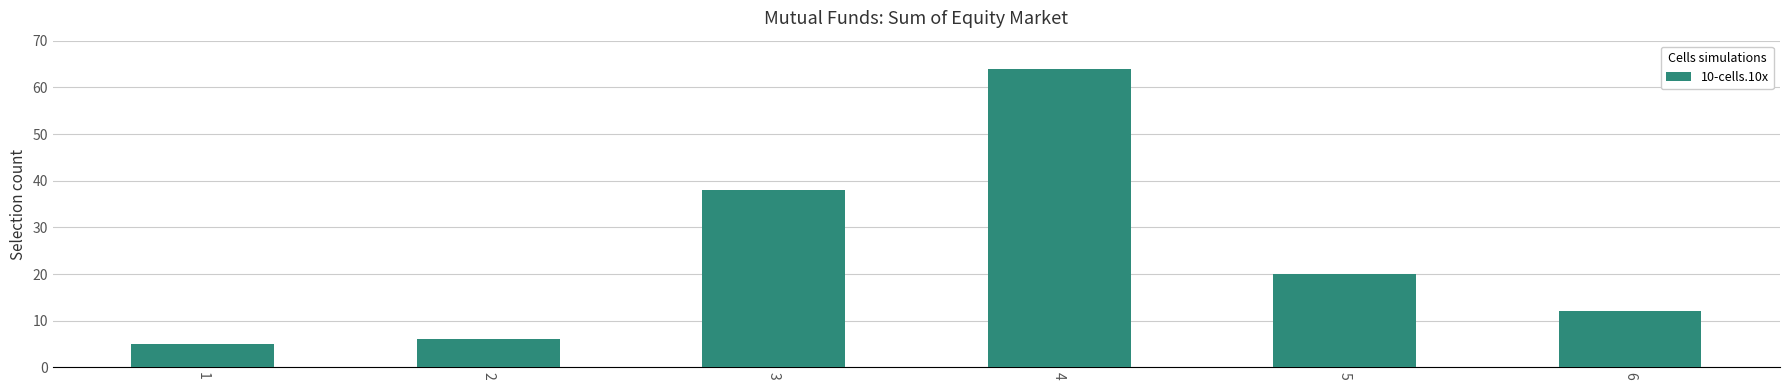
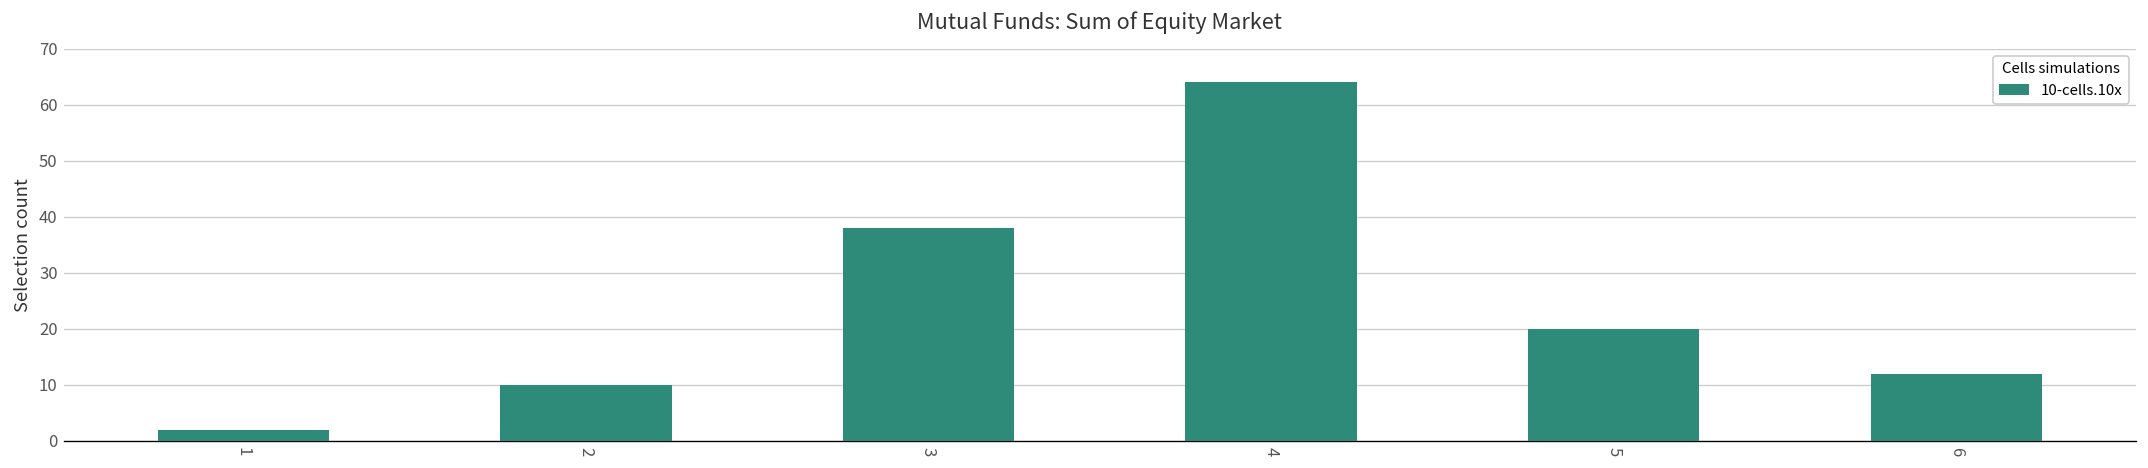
  {
-   "1": 5,
-   "2": 6,
+   "1": 2,
+   "2": 10,
    "3": 38,
    "4": 64,
    "5": 20,
    "6": 12
  }
